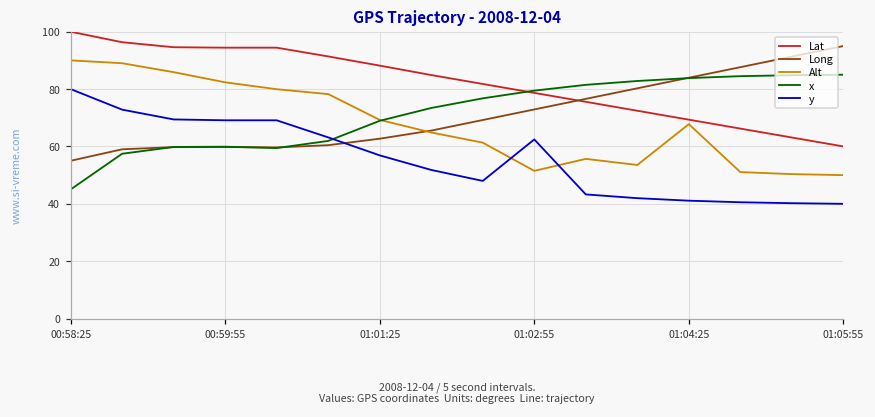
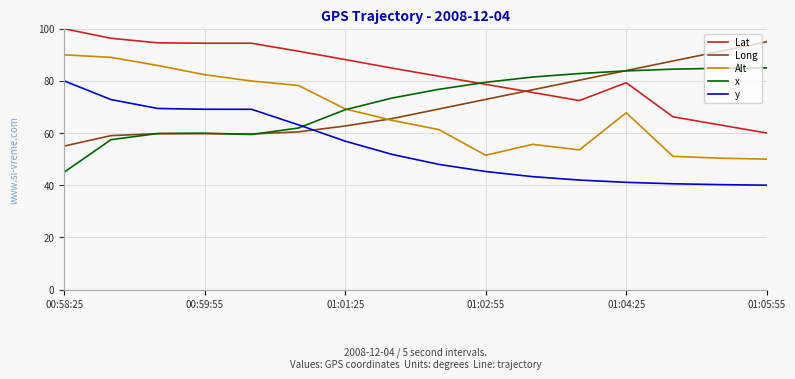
  {
    "Lat": {
      "00:58:25": 100,
      "00:59:55": 94,
      "01:01:25": 88,
-     "01:04:25": 69,
+     "01:04:25": 79,
      "01:05:55": 60
    },
    "Long": {
      "00:58:25": 55,
      "01:01:25": 63,
      "01:02:55": 73,
      "01:05:55": 95
    },
    "Alt": {
      "00:58:25": 90,
      "00:59:55": 82,
      "01:02:55": 51,
      "01:04:25": 68,
      "01:05:55": 50
    },
    "x": {
      "00:58:25": 45,
      "01:05:55": 85
    },
    "y": {
      "00:58:25": 80,
      "00:59:55": 69,
      "01:01:25": 57,
-     "01:02:55": 62,
+     "01:02:55": 45,
      "01:04:25": 41,
      "01:05:55": 40
    }
  }
